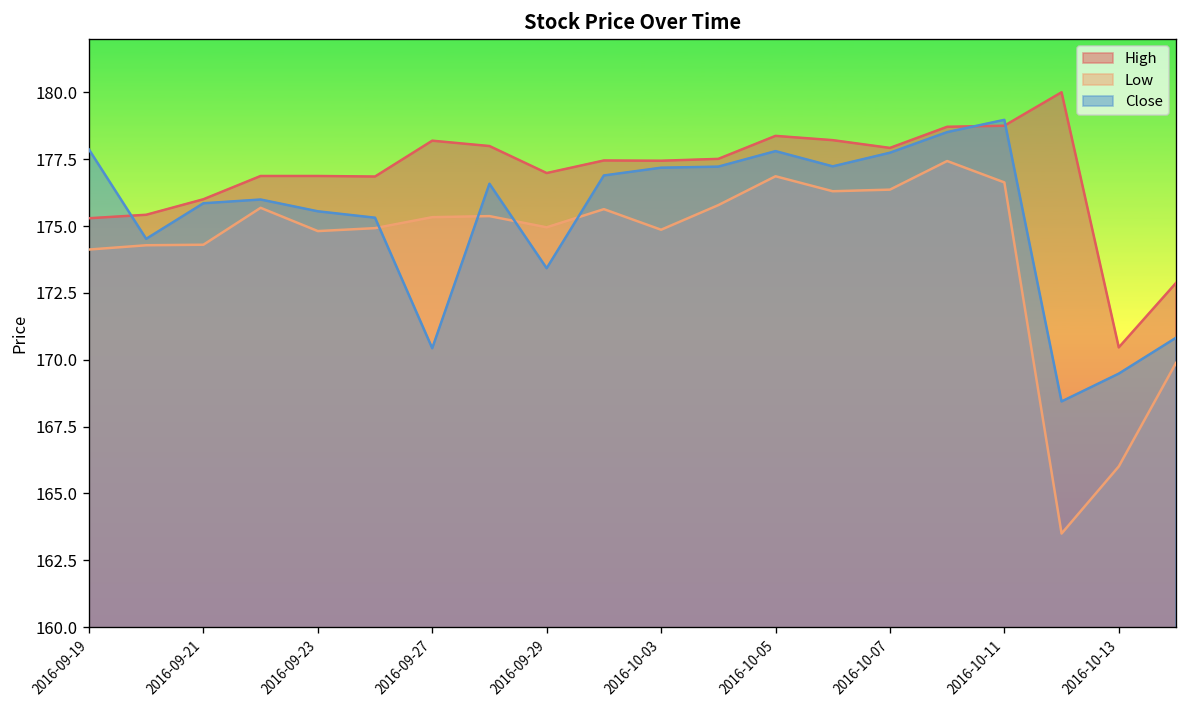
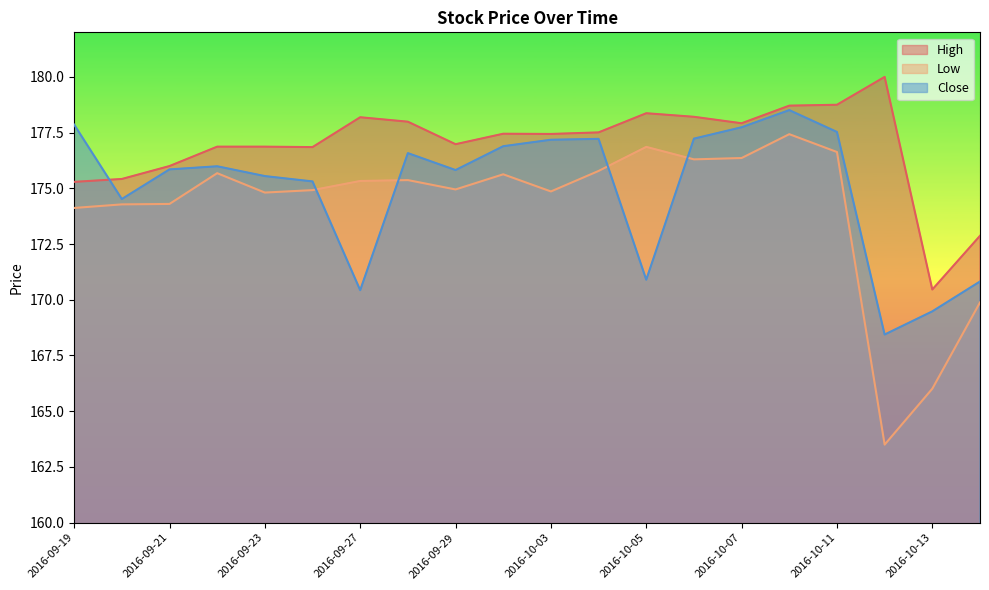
  {
    "Close": {
      "2016-09-19": 177.9,
      "2016-09-21": 175.9,
      "2016-09-23": 175.6,
      "2016-09-27": 170.4,
-     "2016-09-29": 173.4,
+     "2016-09-29": 175.8,
      "2016-10-03": 177.2,
-     "2016-10-05": 177.8,
+     "2016-10-05": 170.9,
      "2016-10-07": 177.7,
-     "2016-10-11": 179.0,
+     "2016-10-11": 177.5,
      "2016-10-13": 169.5
    }
  }
